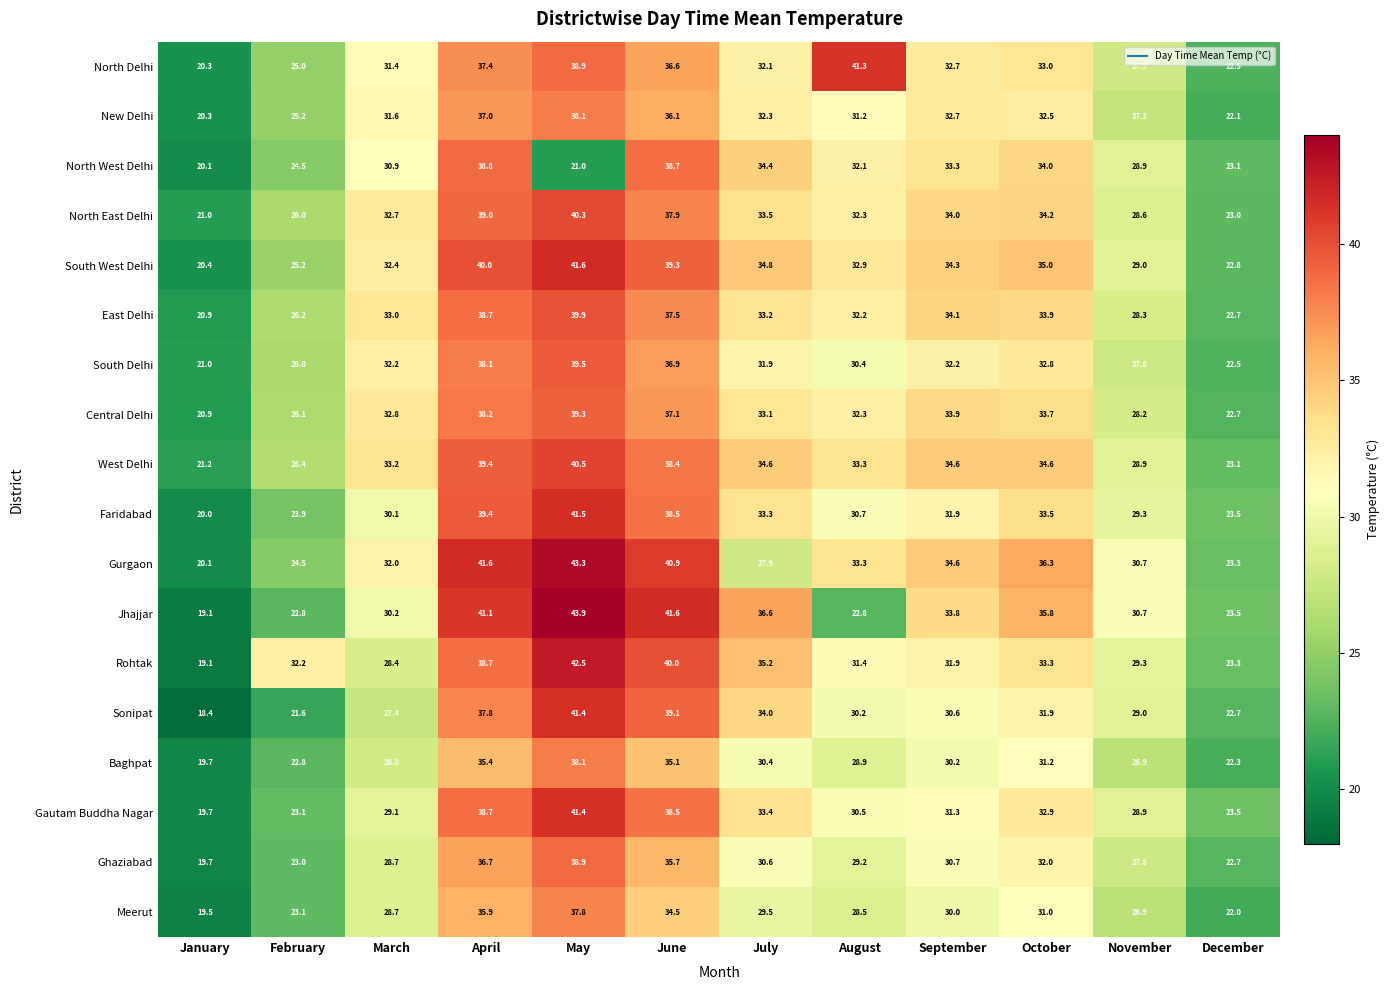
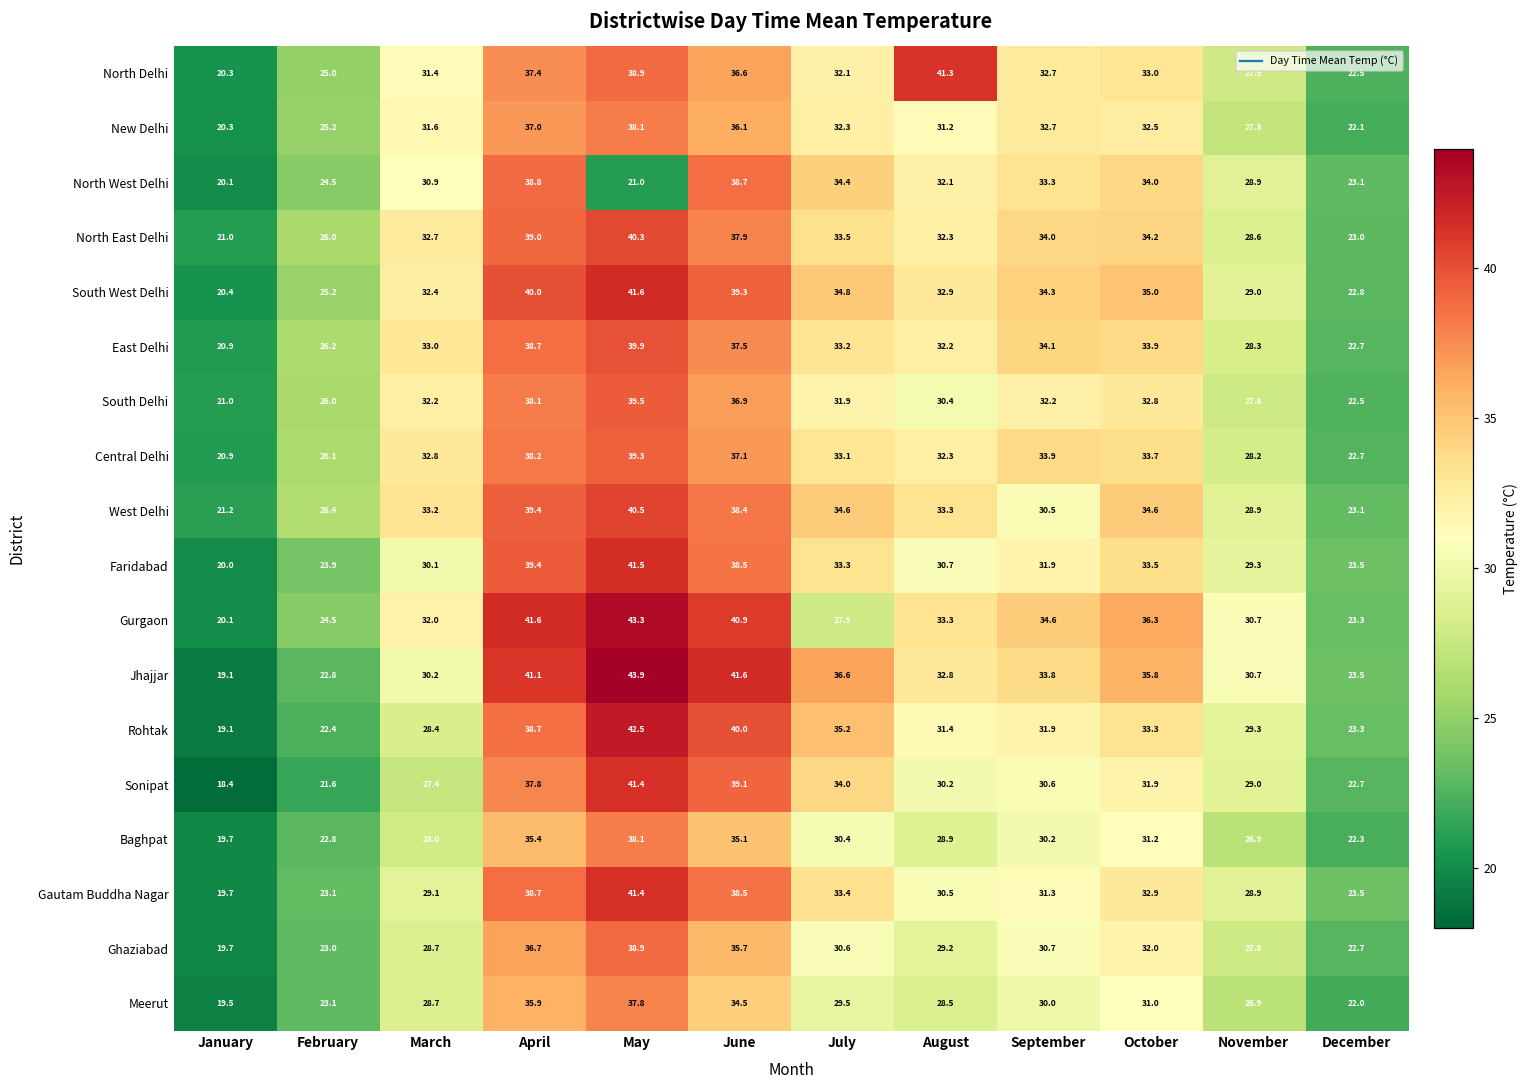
  {
    "West Delhi": {
      "January": 21.2,
      "February": 26.4,
      "March": 33.2,
      "April": 39.4,
      "May": 40.5,
      "June": 38.4,
      "July": 34.6,
      "August": 33.3,
-     "September": 34.6,
+     "September": 30.5,
      "October": 34.6,
      "November": 28.9,
      "December": 23.1
    },
    "Jhajjar": {
      "January": 19.1,
      "February": 22.8,
      "March": 30.2,
      "April": 41.1,
      "May": 43.9,
      "June": 41.6,
      "July": 36.6,
-     "August": 22.8,
+     "August": 32.8,
      "September": 33.8,
      "October": 35.8,
      "November": 30.7,
      "December": 23.5
    },
    "Rohtak": {
      "January": 19.1,
-     "February": 32.2,
+     "February": 22.4,
      "March": 28.4,
      "April": 38.7,
      "May": 42.5,
      "June": 40.0,
      "July": 35.2,
      "August": 31.4,
      "September": 31.9,
      "October": 33.3,
      "November": 29.3,
      "December": 23.3
    }
  }
